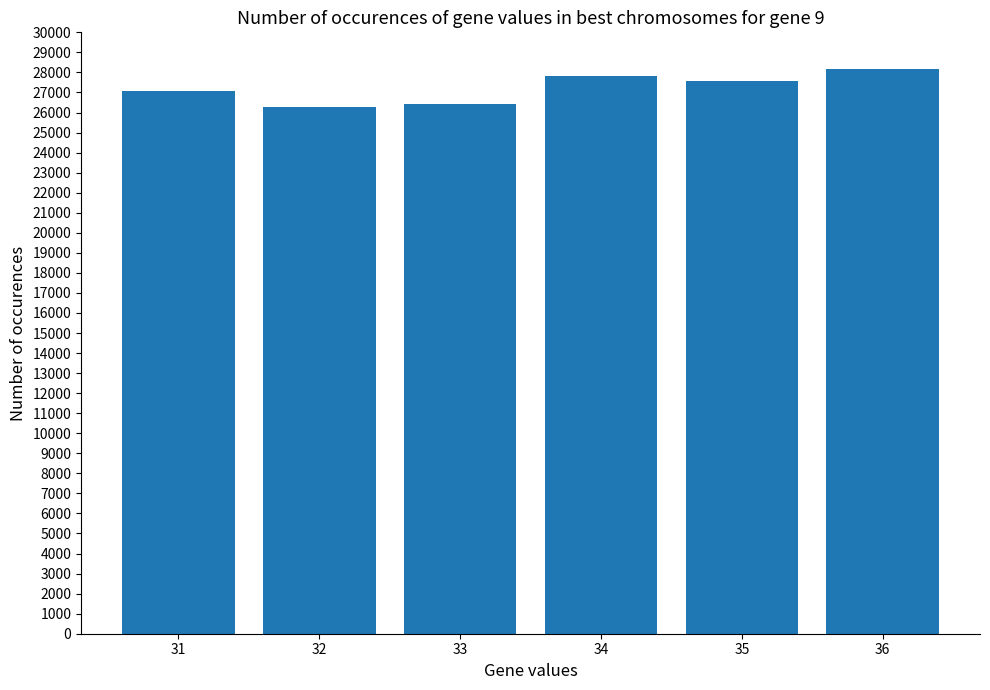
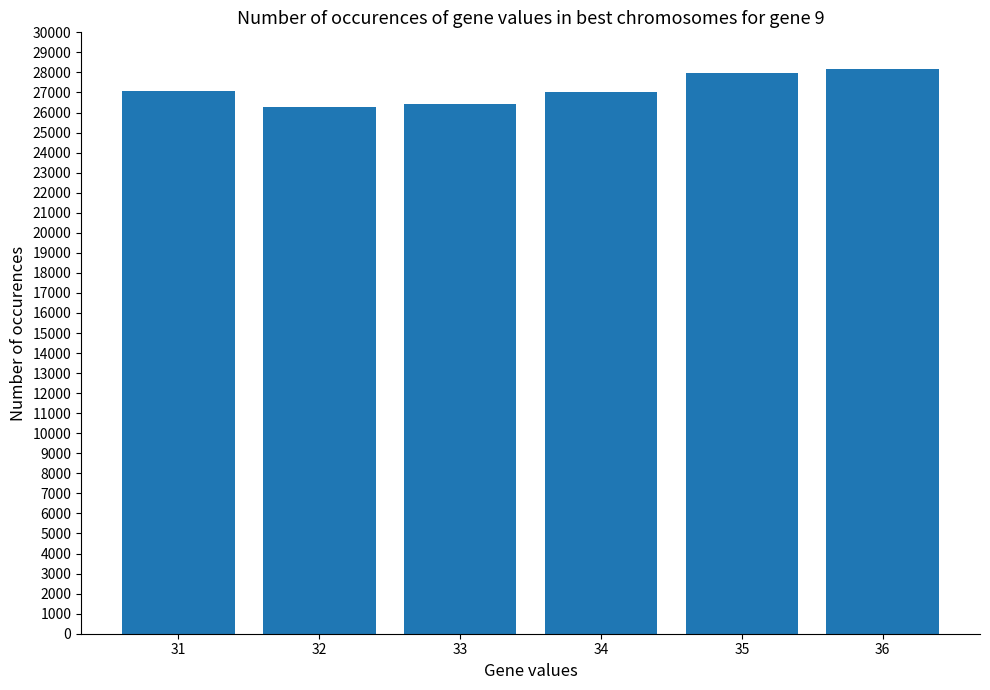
  {
    "31": 27100,
    "32": 26300,
    "33": 26400,
-   "34": 27800,
-   "35": 27600,
+   "34": 27000,
+   "35": 28000,
    "36": 28200
  }
